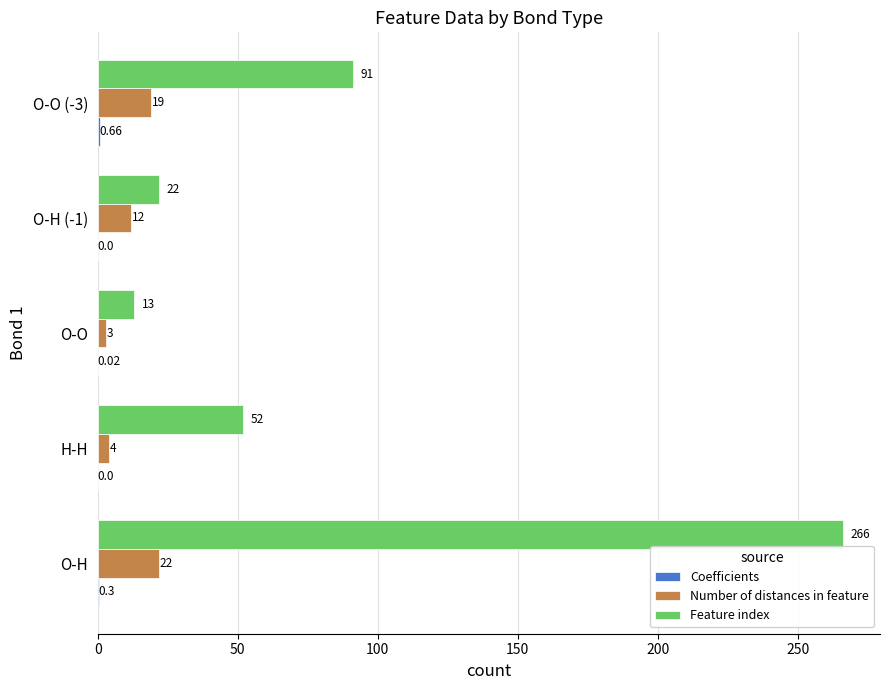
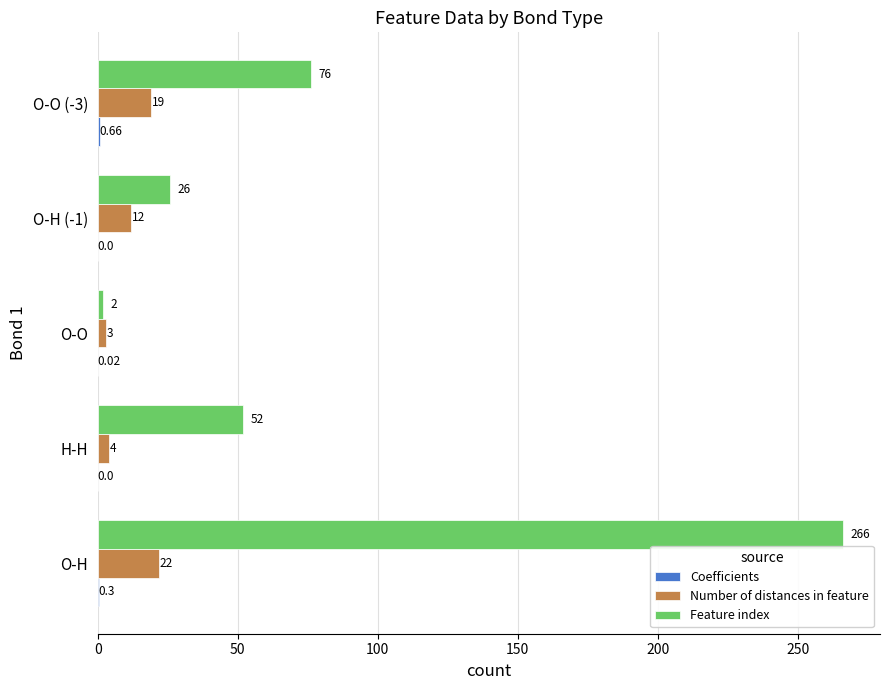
  {
    "Coefficients": {
      "O-O (-3)": 0.66,
      "O-H (-1)": 0.0,
      "O-O": 0.02,
      "H-H": 0.0,
      "O-H": 0.3
    },
    "Number of distances in feature": {
      "O-O (-3)": 19,
      "O-H (-1)": 12,
      "O-O": 3,
      "H-H": 4,
      "O-H": 22
    },
    "Feature index": {
-     "O-O (-3)": 91,
-     "O-H (-1)": 22,
-     "O-O": 13,
+     "O-O (-3)": 76,
+     "O-H (-1)": 26,
+     "O-O": 2,
      "H-H": 52,
      "O-H": 266
    }
  }
